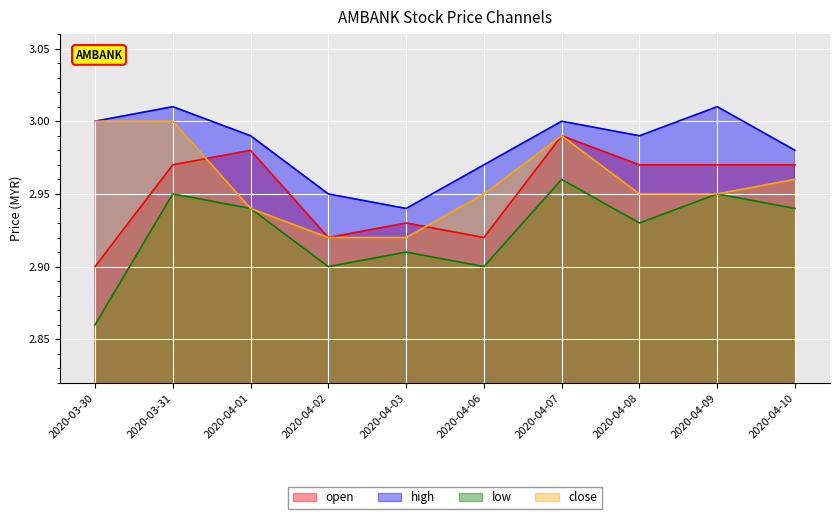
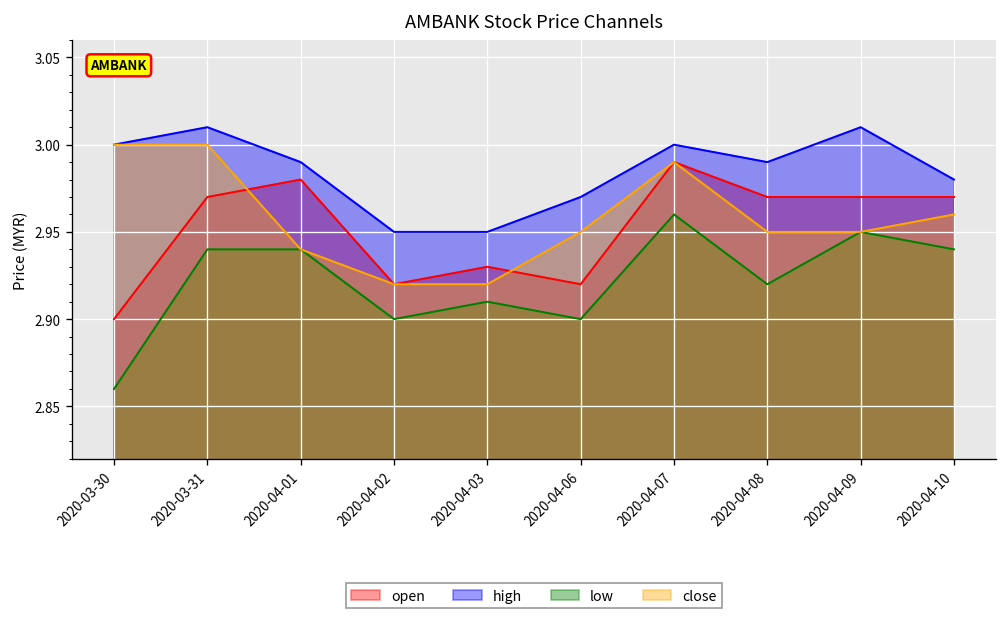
  {
    "open": {
      "2020-03-30": 2.90,
      "2020-03-31": 2.97,
      "2020-04-01": 2.98,
      "2020-04-03": 2.93,
      "2020-04-06": 2.92,
      "2020-04-08": 2.97,
      "2020-04-09": 2.97,
      "2020-04-10": 2.97
    },
    "high": {
      "2020-03-31": 3.01,
      "2020-04-01": 2.99,
      "2020-04-02": 2.95,
-     "2020-04-03": 2.94,
+     "2020-04-03": 2.95,
      "2020-04-06": 2.97,
      "2020-04-07": 3.00,
      "2020-04-08": 2.99,
      "2020-04-09": 3.01,
      "2020-04-10": 2.98
    },
    "low": {
      "2020-03-30": 2.86,
-     "2020-03-31": 2.95,
+     "2020-03-31": 2.94,
      "2020-04-02": 2.90,
      "2020-04-03": 2.91,
      "2020-04-06": 2.90,
      "2020-04-07": 2.96,
-     "2020-04-08": 2.93,
+     "2020-04-08": 2.92,
      "2020-04-10": 2.94
    },
    "close": {
      "2020-03-31": 3.00,
      "2020-04-03": 2.92,
      "2020-04-06": 2.95,
      "2020-04-08": 2.95,
      "2020-04-10": 2.96
    }
  }
